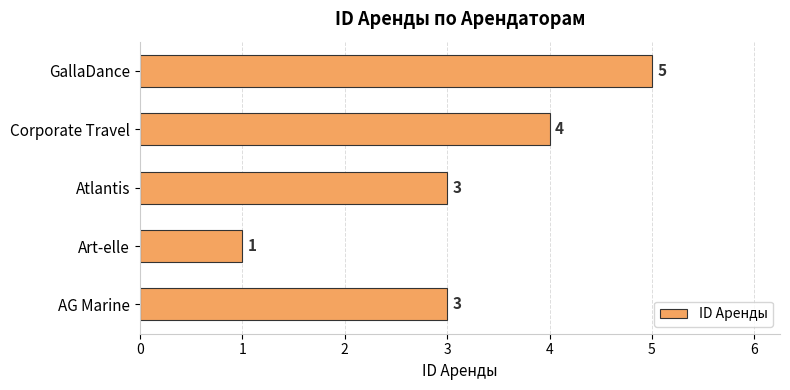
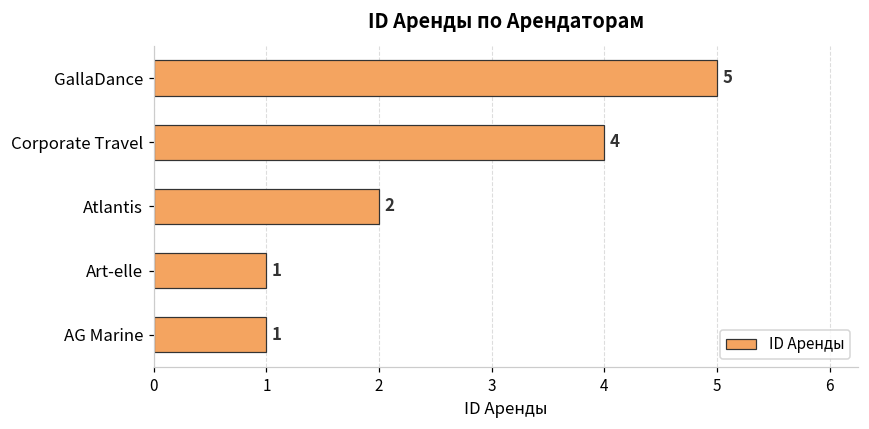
  {
    "GallaDance": 5,
    "Corporate Travel": 4,
-   "Atlantis": 3,
+   "Atlantis": 2,
    "Art-elle": 1,
-   "AG Marine": 3
+   "AG Marine": 1
  }
